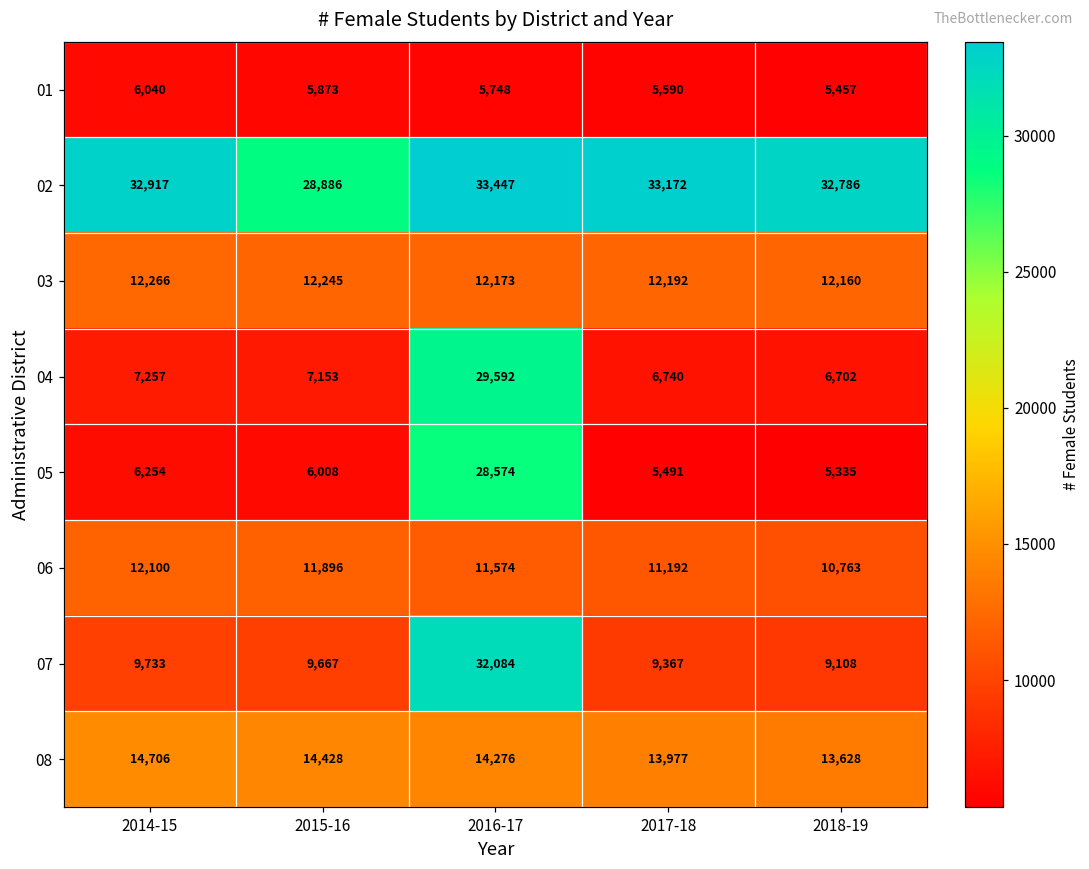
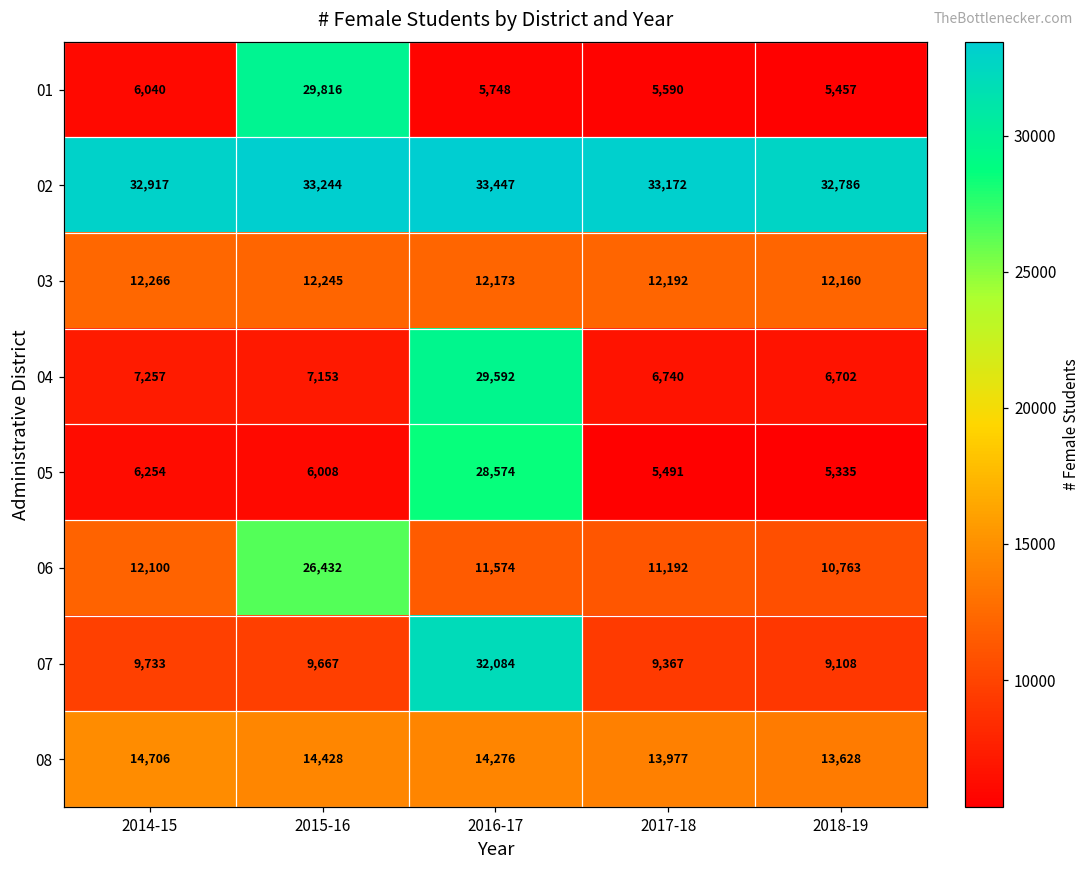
  {
    "01": {
      "2014-15": "6,040",
-     "2015-16": "5,873",
+     "2015-16": "29,816",
      "2016-17": "5,748",
      "2017-18": "5,590",
      "2018-19": "5,457"
    },
    "02": {
      "2014-15": "32,917",
-     "2015-16": "28,886",
+     "2015-16": "33,244",
      "2016-17": "33,447",
      "2017-18": "33,172",
      "2018-19": "32,786"
    },
    "03": {
      "2014-15": "12,266",
      "2015-16": "12,245",
      "2016-17": "12,173",
      "2017-18": "12,192",
      "2018-19": "12,160"
    },
    "04": {
      "2014-15": "7,257",
      "2015-16": "7,153",
      "2016-17": "29,592",
      "2017-18": "6,740",
      "2018-19": "6,702"
    },
    "05": {
      "2014-15": "6,254",
      "2015-16": "6,008",
      "2016-17": "28,574",
      "2017-18": "5,491",
      "2018-19": "5,335"
    },
    "06": {
      "2014-15": "12,100",
-     "2015-16": "11,896",
+     "2015-16": "26,432",
      "2016-17": "11,574",
      "2017-18": "11,192",
      "2018-19": "10,763"
    },
    "07": {
      "2014-15": "9,733",
      "2015-16": "9,667",
      "2016-17": "32,084",
      "2017-18": "9,367",
      "2018-19": "9,108"
    },
    "08": {
      "2014-15": "14,706",
      "2015-16": "14,428",
      "2016-17": "14,276",
      "2017-18": "13,977",
      "2018-19": "13,628"
    }
  }
